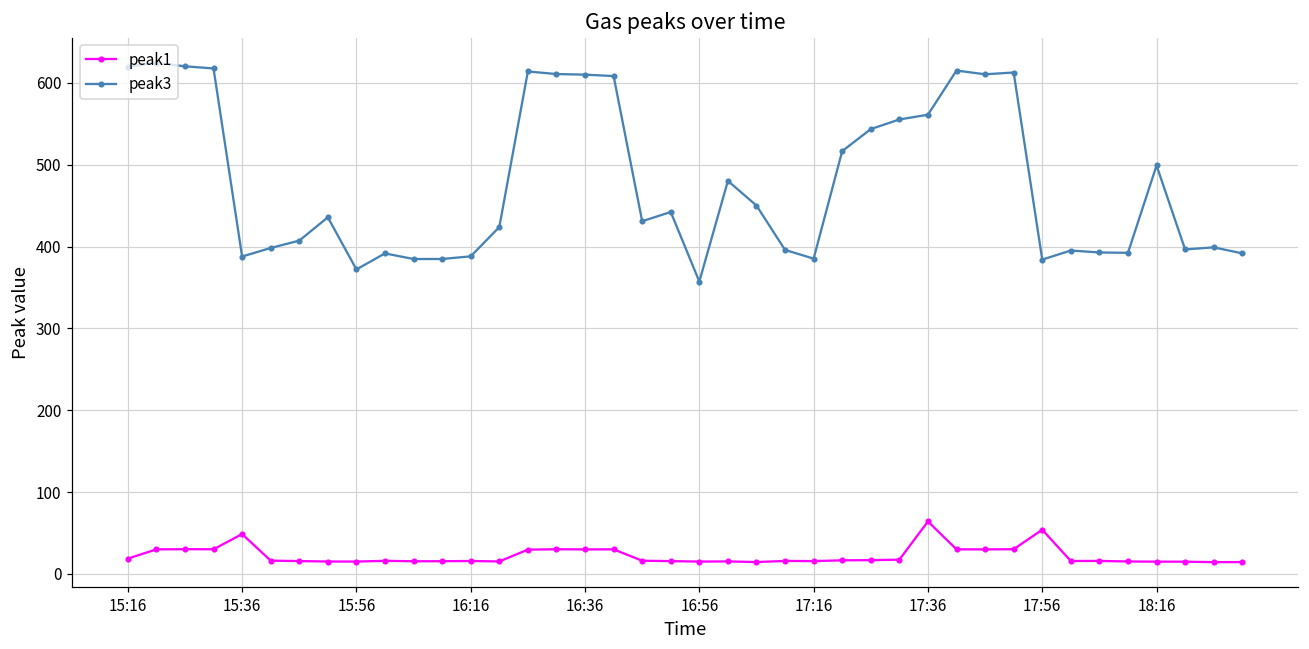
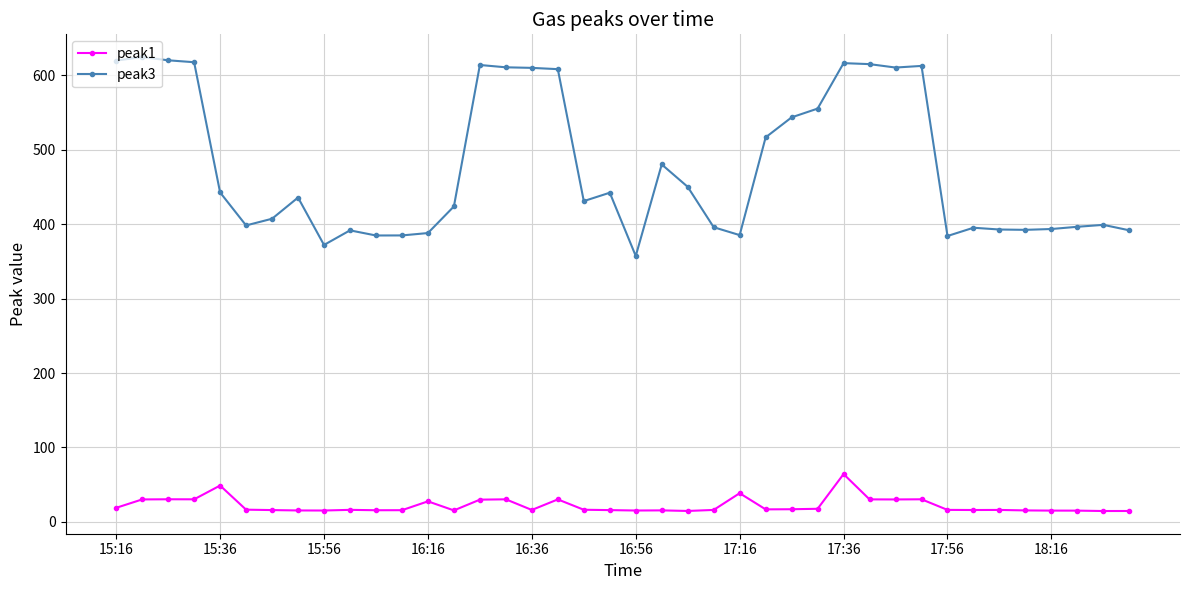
  {
    "peak1": {
      "15:16": 20,
      "15:36": 50,
      "15:56": 20,
-     "16:16": 20,
-     "16:36": 30,
+     "16:16": 30,
+     "16:36": 20,
      "16:56": 20,
-     "17:16": 20,
+     "17:16": 40,
      "17:36": 60,
-     "17:56": 50,
+     "17:56": 20,
      "18:16": 20
    },
    "peak3": {
-     "15:36": 390,
+     "15:36": 440,
      "15:56": 370,
      "16:16": 390,
      "16:36": 610,
      "16:56": 360,
      "17:16": 390,
-     "17:36": 560,
+     "17:36": 620,
      "17:56": 380,
-     "18:16": 500
+     "18:16": 390
    }
  }
